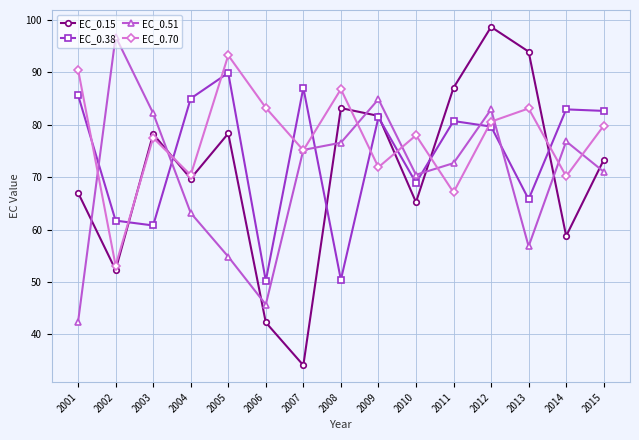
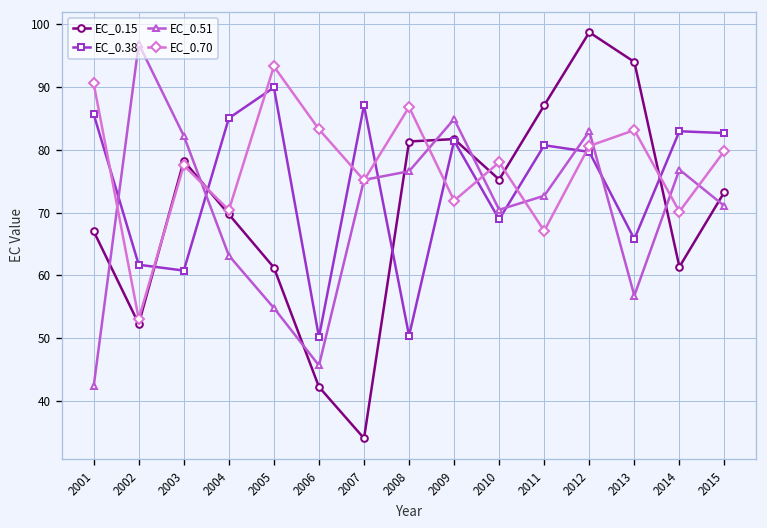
  {
    "EC_0.15": {
      "2001": 67,
      "2002": 52,
      "2003": 78,
      "2004": 70,
-     "2005": 78,
+     "2005": 61,
      "2006": 42,
      "2007": 34,
-     "2008": 83,
-     "2010": 65,
+     "2008": 81,
+     "2010": 75,
      "2011": 87,
      "2012": 99,
      "2013": 94,
-     "2014": 59,
+     "2014": 61,
      "2015": 73
    }
  }
